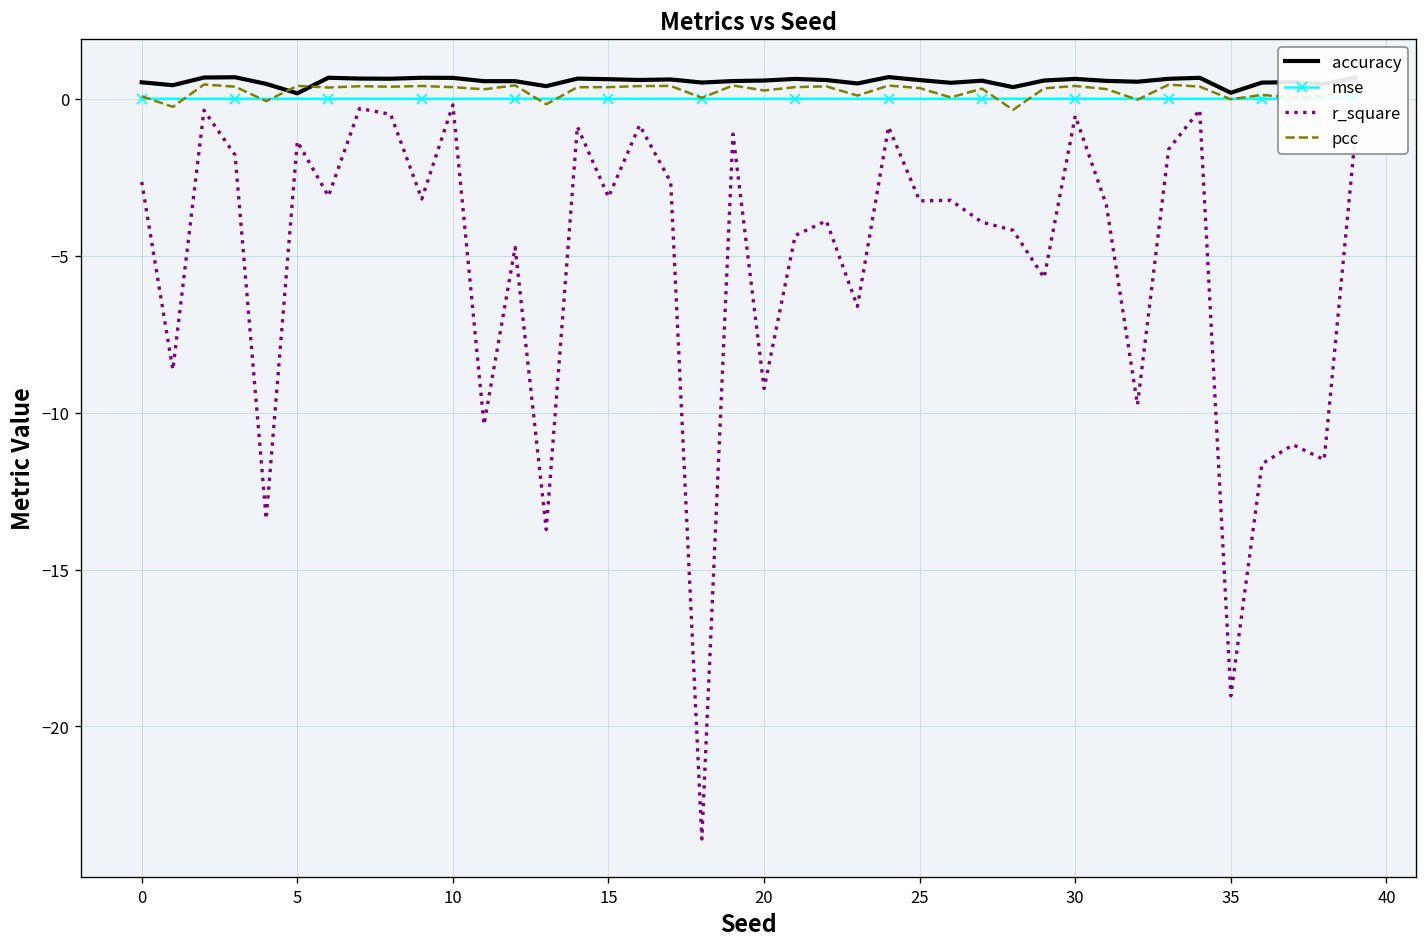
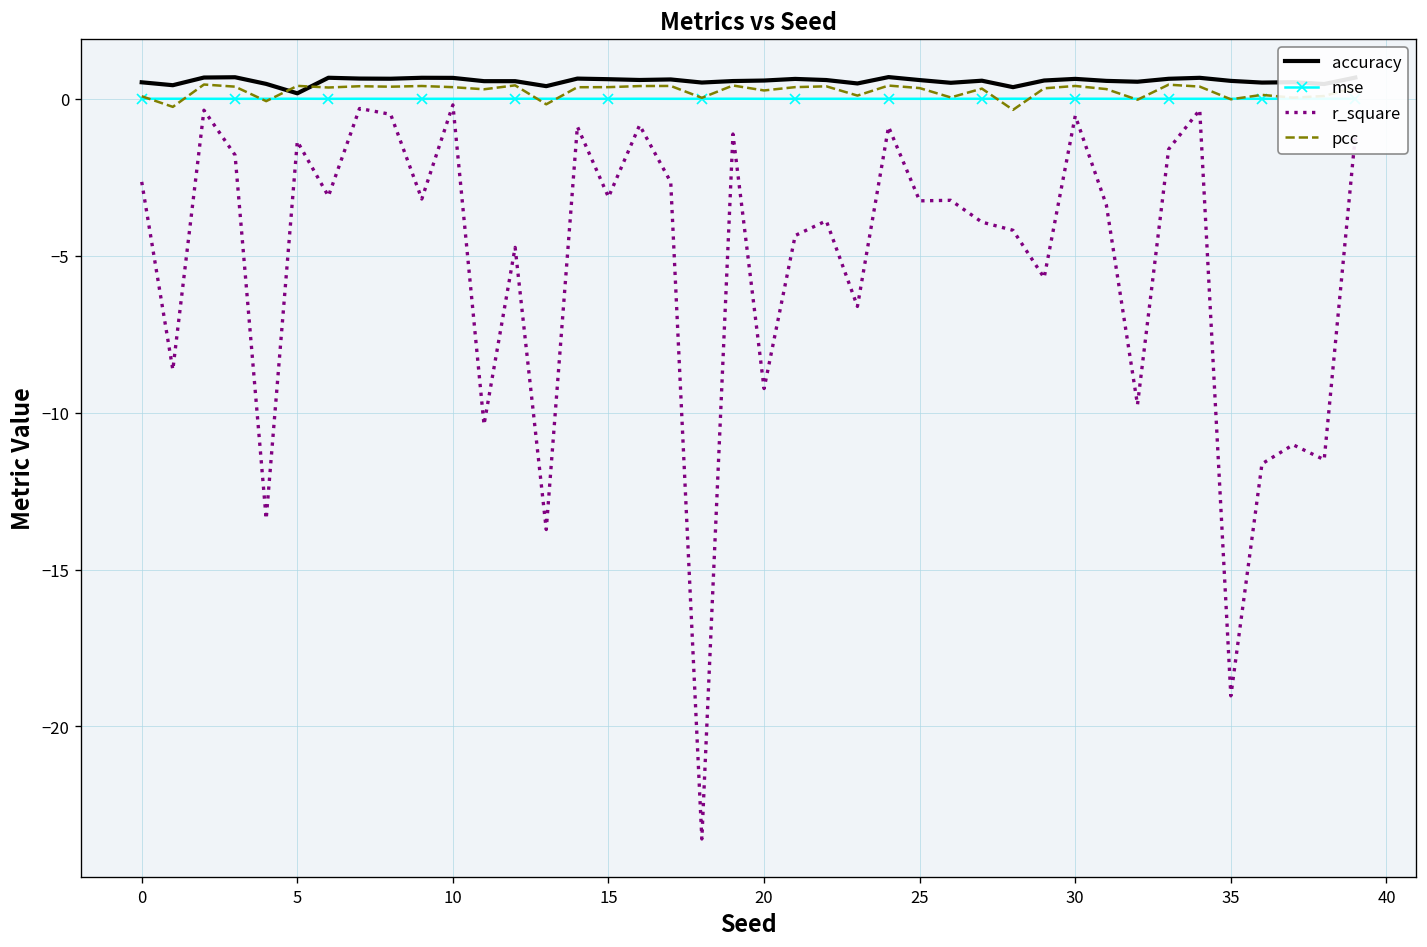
  {
    "accuracy": {
      "0": 0.5,
      "5": 0.2,
      "10": 0.7,
      "15": 0.6,
      "20": 0.6,
      "25": 0.6,
      "30": 0.6,
-     "35": 0.2
+     "35": 0.6
    },
    "mse": {
      "5": 0.0,
      "10": 0.0,
      "15": 0.0,
      "20": 0.0,
      "25": 0.0,
      "30": 0.0
    },
    "r_square": {
      "0": -2.6,
      "5": -1.4,
      "10": -0.2,
      "15": -3.1,
      "20": -9.2,
      "25": -3.2,
      "30": -0.5,
      "35": -19.0
    },
    "pcc": {
      "5": 0.4,
      "10": 0.4,
      "15": 0.4,
      "20": 0.3,
      "25": 0.3,
      "30": 0.4
    }
  }
